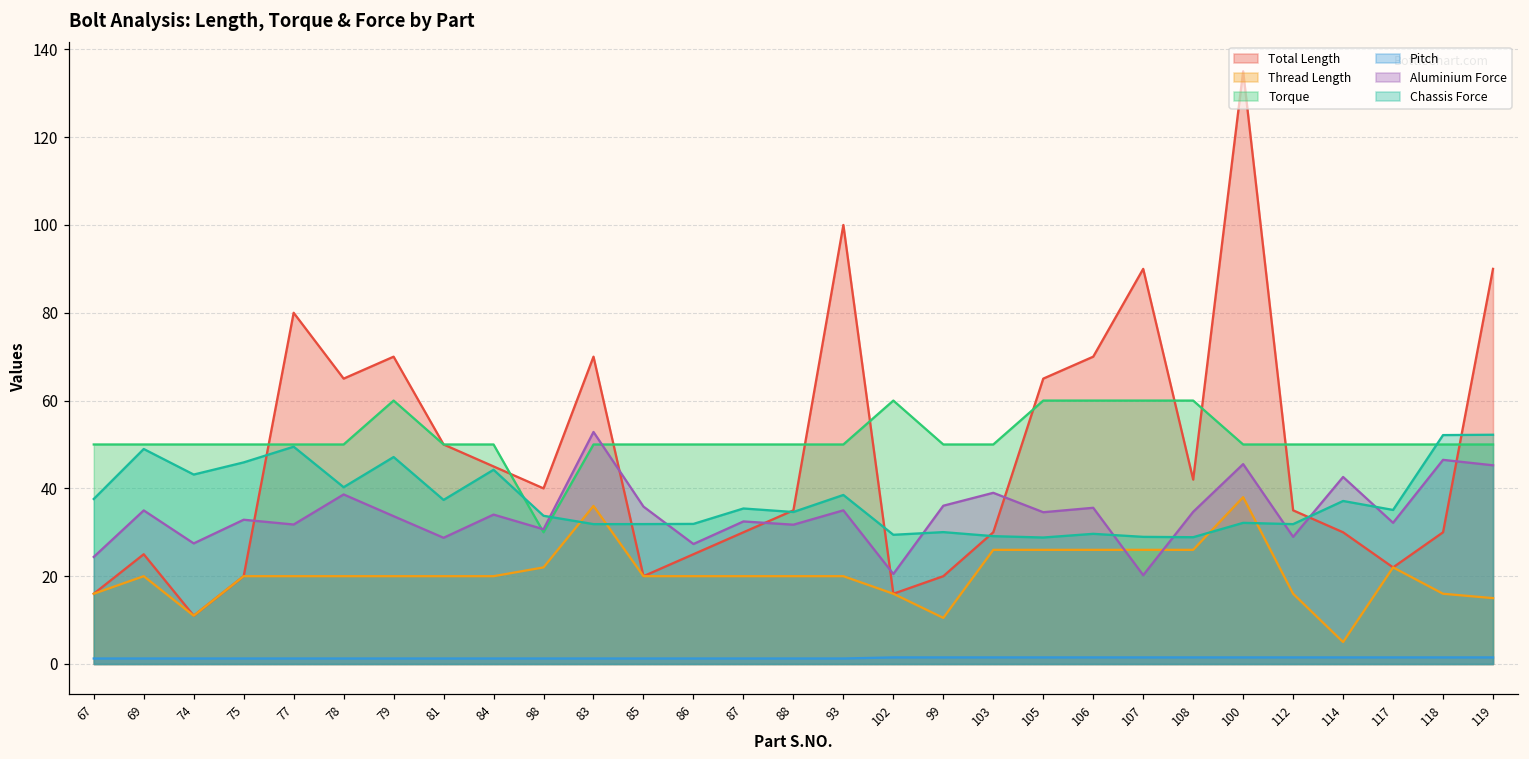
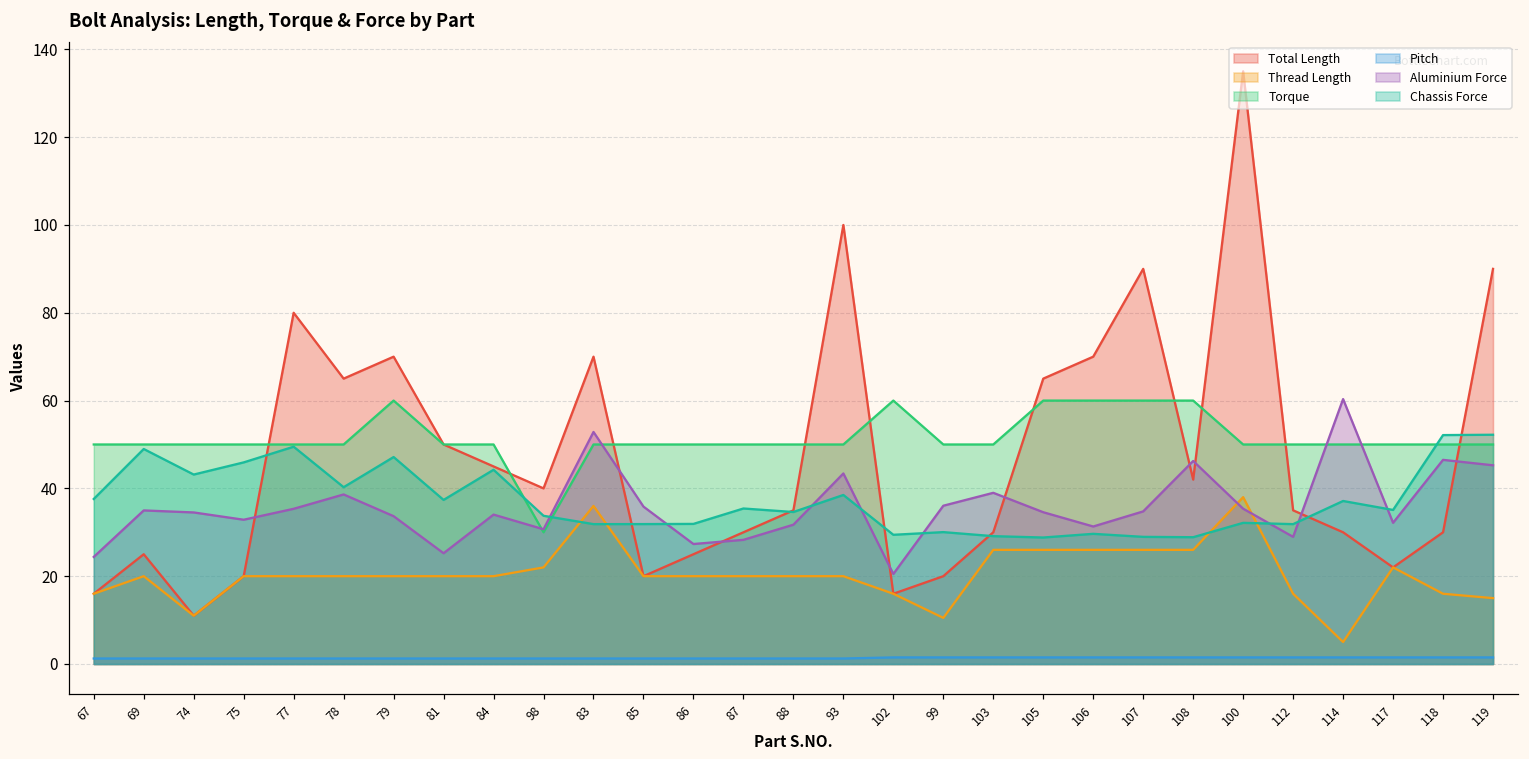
  {
    "Aluminium Force": {
      "67": 24,
      "69": 35,
-     "74": 27,
+     "74": 35,
      "75": 33,
-     "77": 32,
+     "77": 35,
      "78": 39,
      "79": 34,
-     "81": 29,
+     "81": 25,
      "84": 34,
      "98": 31,
      "83": 53,
      "85": 36,
      "86": 27,
-     "87": 32,
+     "87": 28,
      "88": 32,
-     "93": 35,
+     "93": 43,
      "102": 21,
      "99": 36,
      "103": 39,
      "105": 35,
-     "106": 36,
-     "107": 20,
-     "108": 35,
-     "100": 46,
+     "106": 31,
+     "107": 35,
+     "108": 46,
+     "100": 35,
      "112": 29,
-     "114": 43,
+     "114": 60,
      "117": 32,
      "118": 47,
      "119": 45
    }
  }
